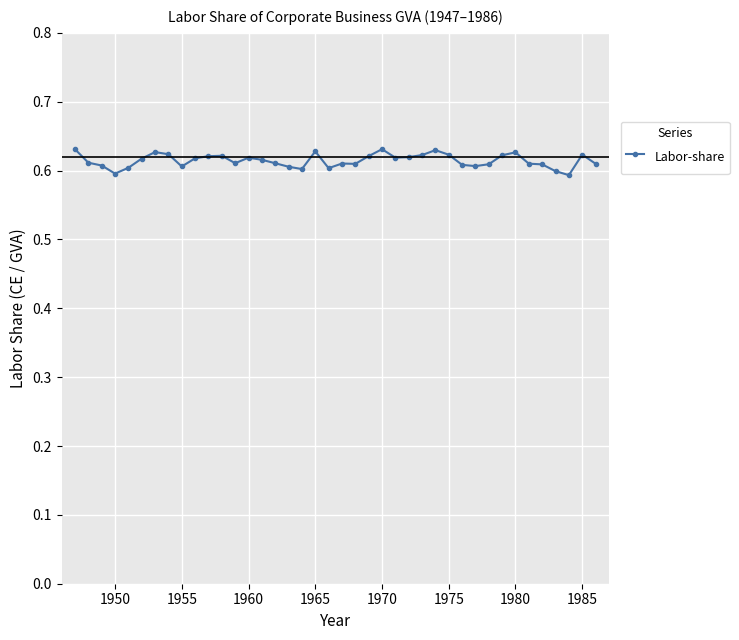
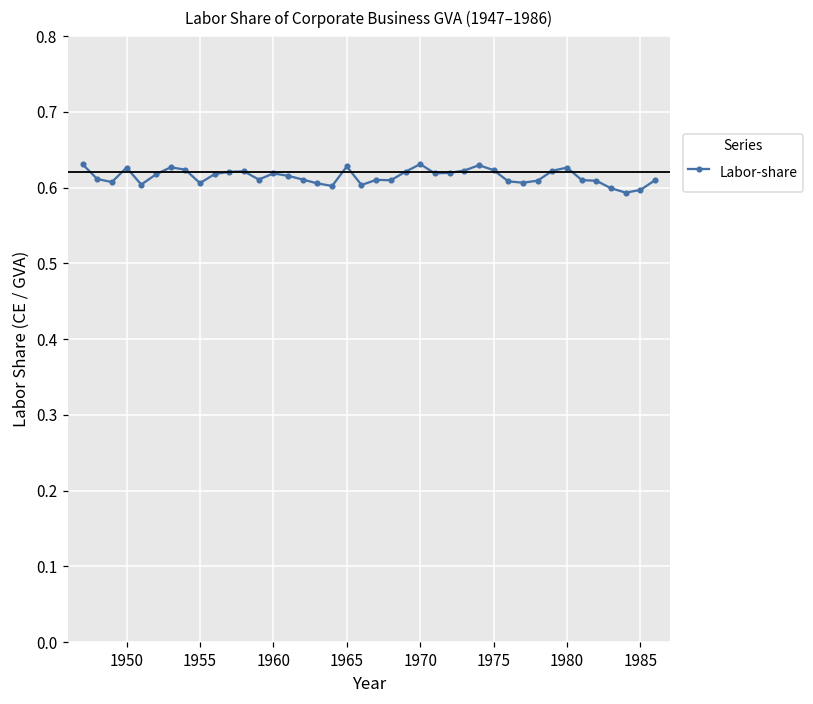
  {
-   "1950": 0.60,
+   "1950": 0.63,
    "1955": 0.61,
    "1960": 0.62,
    "1965": 0.63,
    "1970": 0.63,
    "1975": 0.62,
    "1980": 0.63,
-   "1985": 0.62
+   "1985": 0.60
  }
